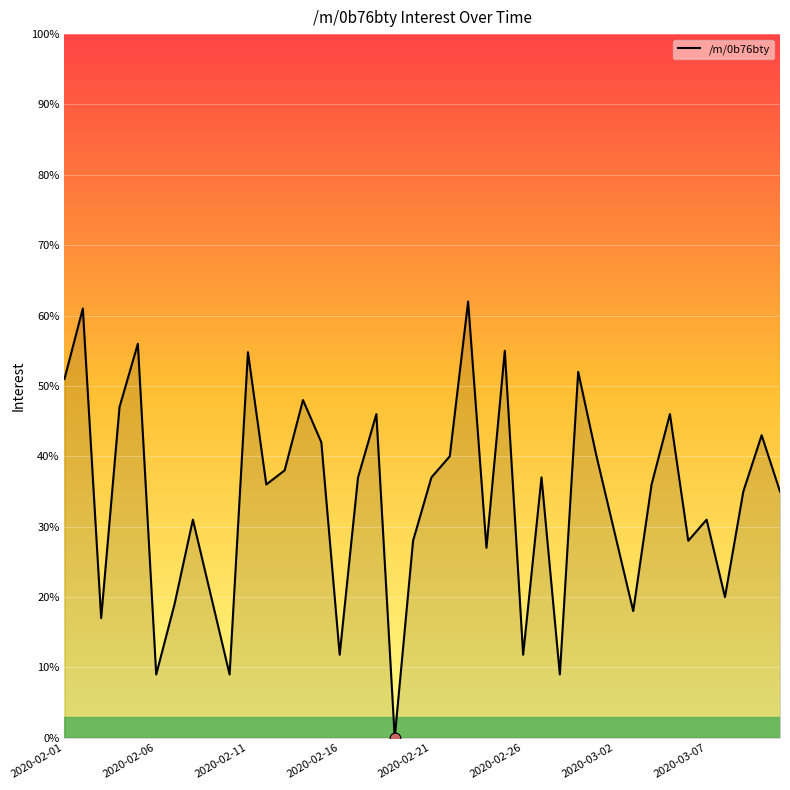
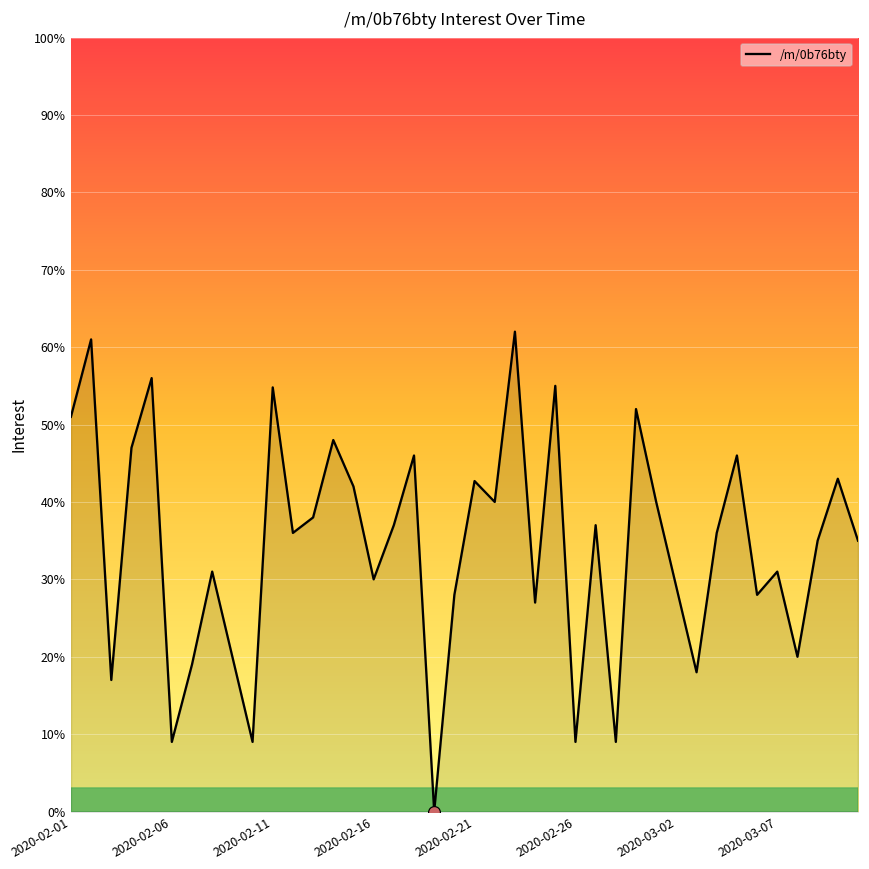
  {
    "/m/0b76bty": {
      "2020-02-01": "51%",
      "2020-02-06": "9%",
      "2020-02-11": "55%",
-     "2020-02-16": "12%",
-     "2020-02-21": "37%",
-     "2020-02-26": "12%",
+     "2020-02-16": "30%",
+     "2020-02-21": "43%",
+     "2020-02-26": "9%",
      "2020-03-02": "29%",
      "2020-03-07": "31%"
    }
  }
